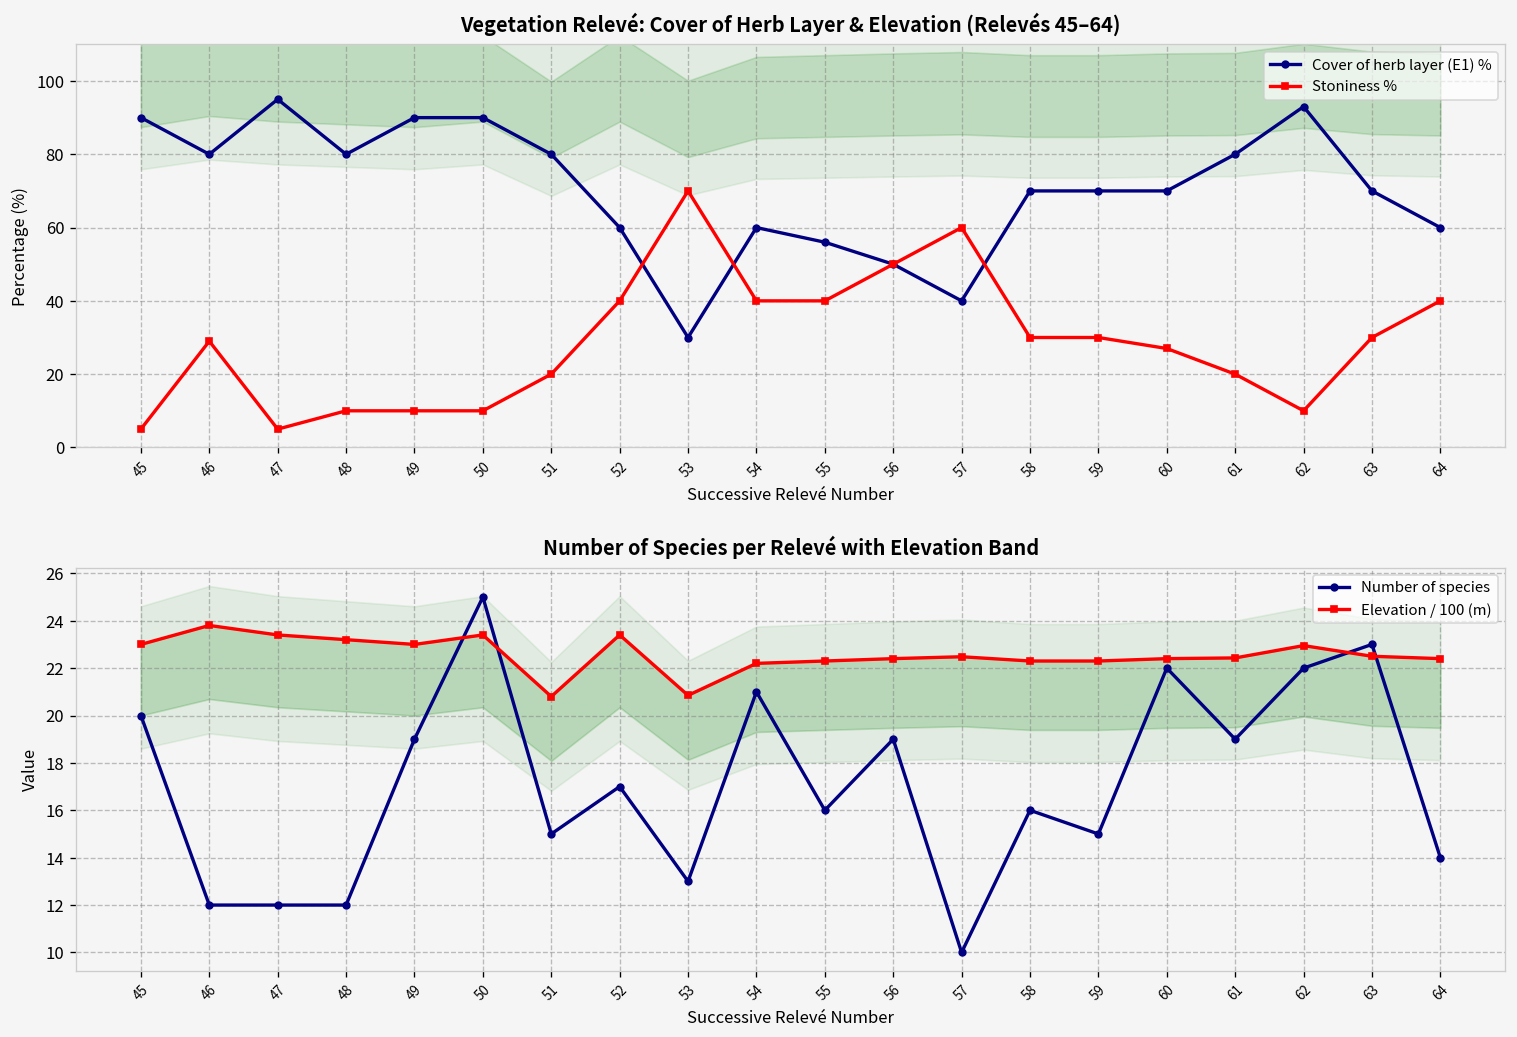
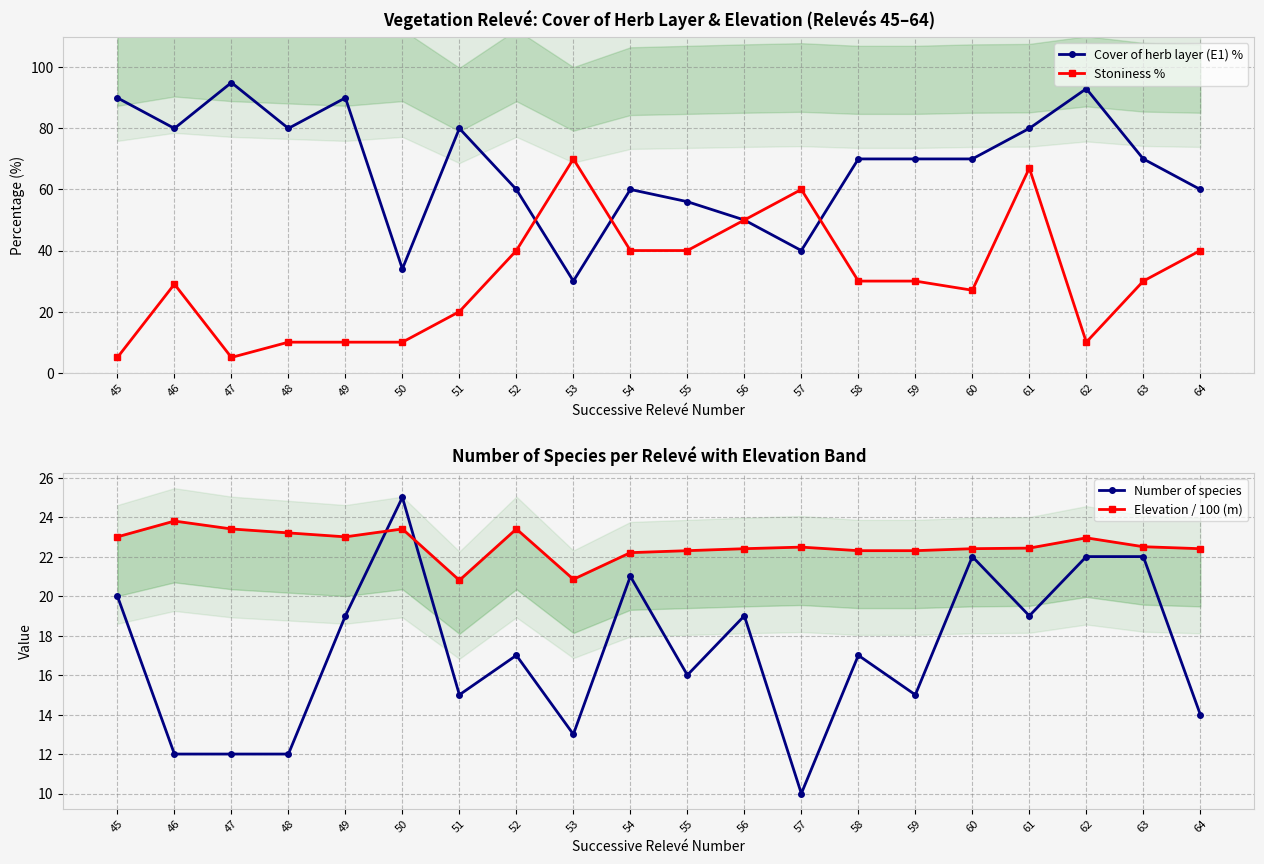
  {
    "Vegetation Relevé: Cover of Herb Layer & Elevation (Relevés 45–64)": {
      "Cover of herb layer (E1) %": {
        "45": 90,
        "46": 80,
        "47": 95,
        "48": 80,
        "49": 90,
-       "50": 90,
+       "50": 34,
        "51": 80,
        "52": 60,
        "53": 30,
        "54": 60,
        "55": 56,
        "57": 40,
        "58": 70,
        "59": 70,
        "60": 70,
        "61": 80,
        "62": 93,
        "63": 70,
        "64": 60
      },
      "Stoniness %": {
        "45": 5,
        "46": 29,
        "47": 5,
        "48": 10,
        "49": 10,
        "50": 10,
        "51": 20,
        "52": 40,
        "53": 70,
        "54": 40,
        "55": 40,
        "57": 60,
        "58": 30,
        "59": 30,
        "60": 27,
-       "61": 20,
+       "61": 67,
        "62": 10,
        "63": 30,
        "64": 40
      }
    },
    "Number of Species per Relevé with Elevation Band": {
      "Number of species": {
        "45": 20,
        "46": 12,
        "47": 12,
        "48": 12,
        "49": 19,
        "51": 15,
        "52": 17,
        "53": 13,
        "54": 21,
        "55": 16,
        "56": 19,
        "57": 10,
-       "58": 16,
+       "58": 17,
        "59": 15,
        "60": 22,
        "61": 19,
        "62": 22,
-       "63": 23,
+       "63": 22,
        "64": 14
      },
      "Elevation / 100 (m)": {
        "45": 23,
        "46": 23.8,
        "47": 23.4,
        "48": 23.2,
        "49": 23,
        "50": 23.4,
        "51": 20.8,
        "52": 23.4,
        "53": 20.9,
        "54": 22.2,
        "55": 22.3,
        "56": 22.4,
        "57": 22.5,
        "58": 22.3,
        "59": 22.3,
        "60": 22.4,
        "61": 22.4,
        "62": 23,
        "63": 22.5,
        "64": 22.4
      }
    }
  }
